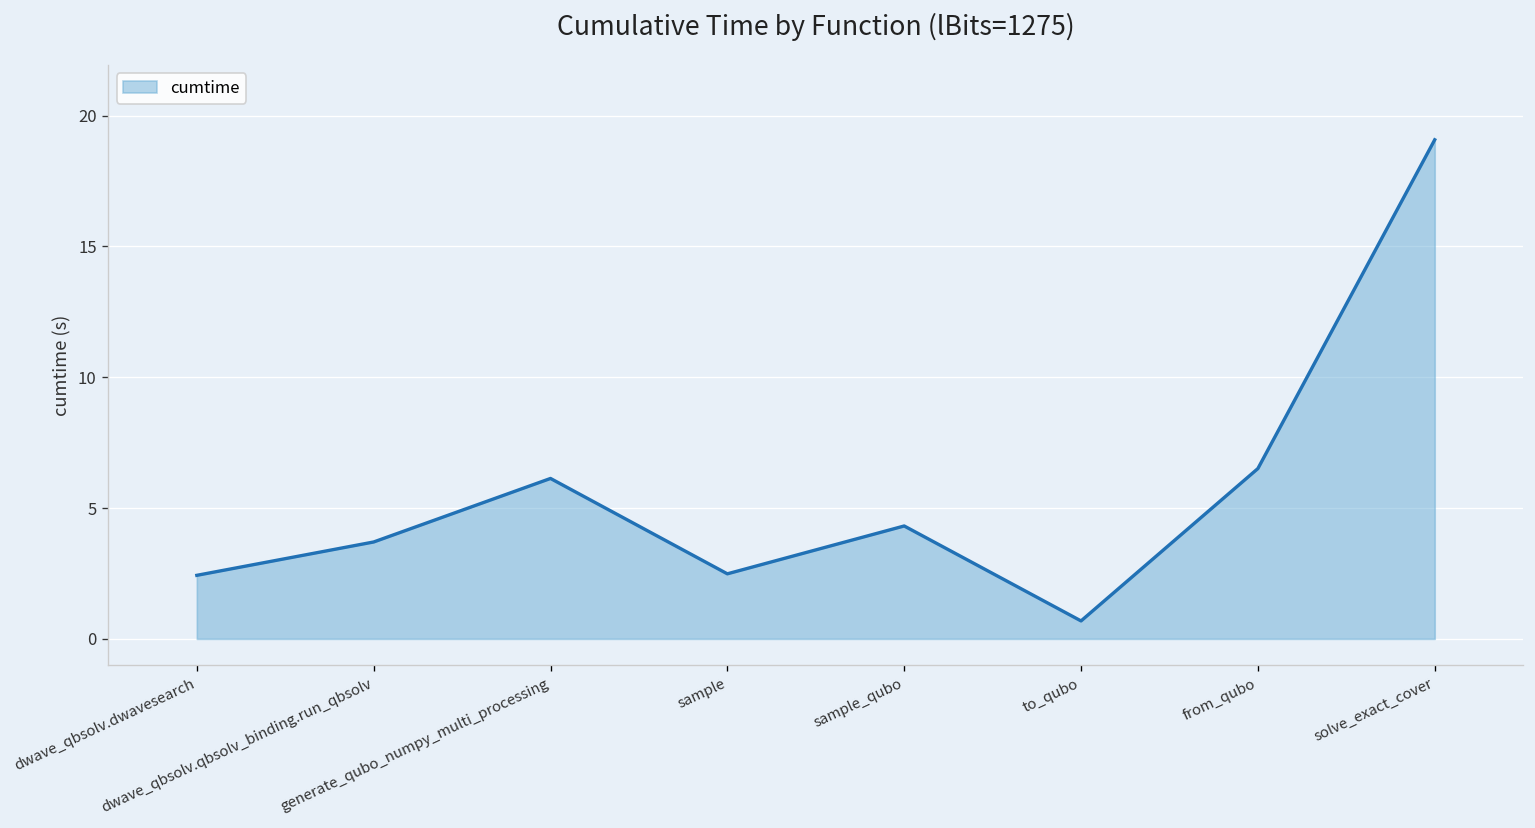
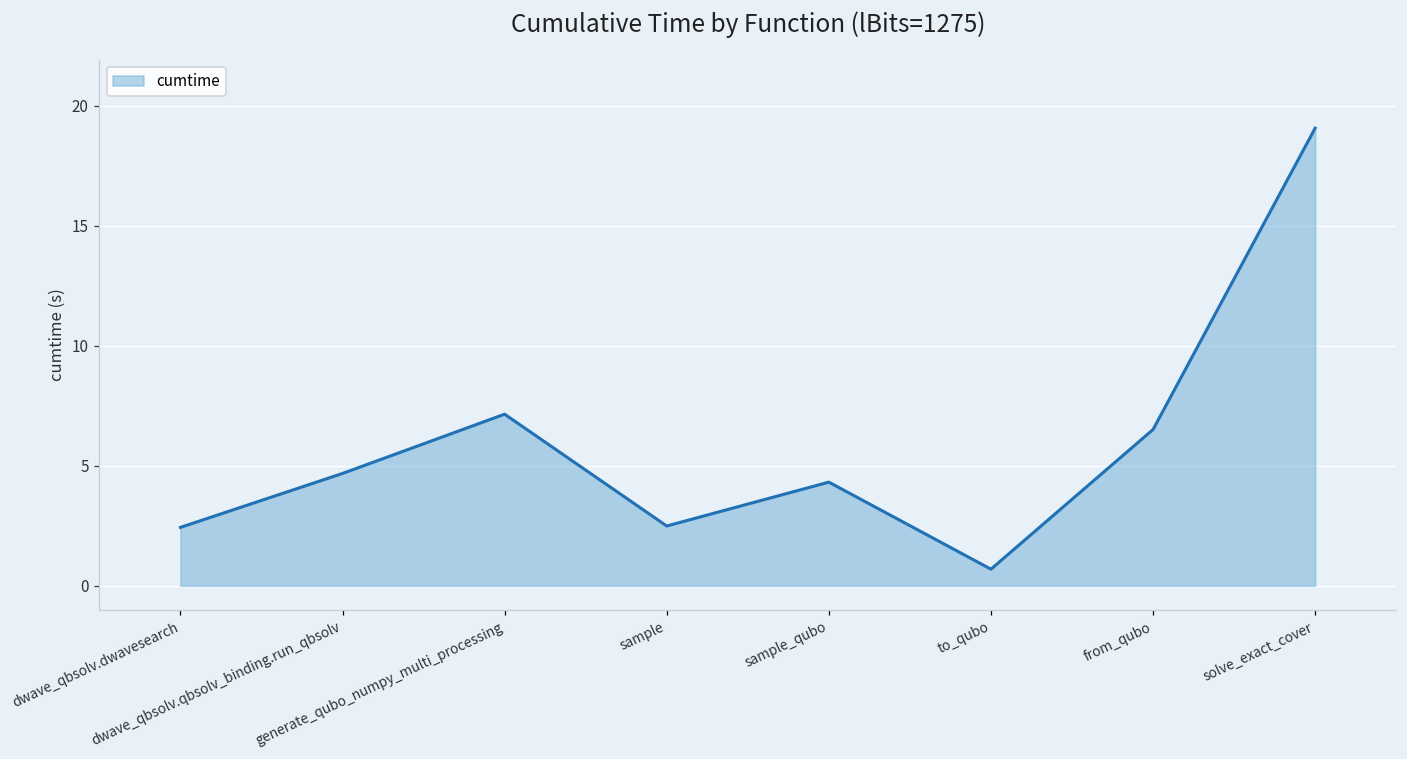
  {
    "dwave_qbsolv.dwavesearch": 2.4,
-   "dwave_qbsolv.qbsolv_binding.run_qbsolv": 3.7,
-   "generate_qubo_numpy_multi_processing": 6.1,
+   "dwave_qbsolv.qbsolv_binding.run_qbsolv": 4.7,
+   "generate_qubo_numpy_multi_processing": 7.1,
    "sample": 2.5,
    "sample_qubo": 4.3,
    "to_qubo": 0.7,
    "from_qubo": 6.5,
    "solve_exact_cover": 19.1
  }
